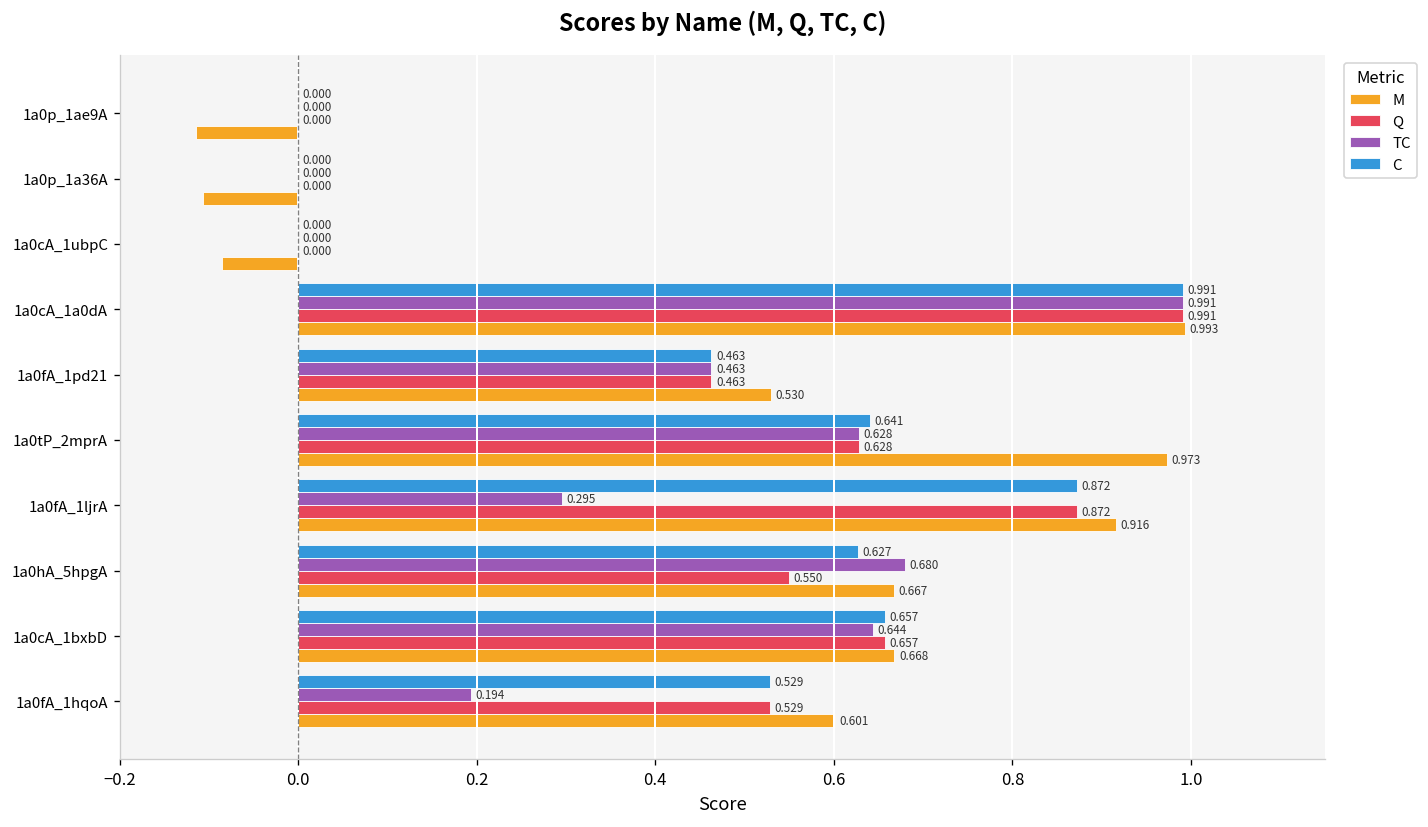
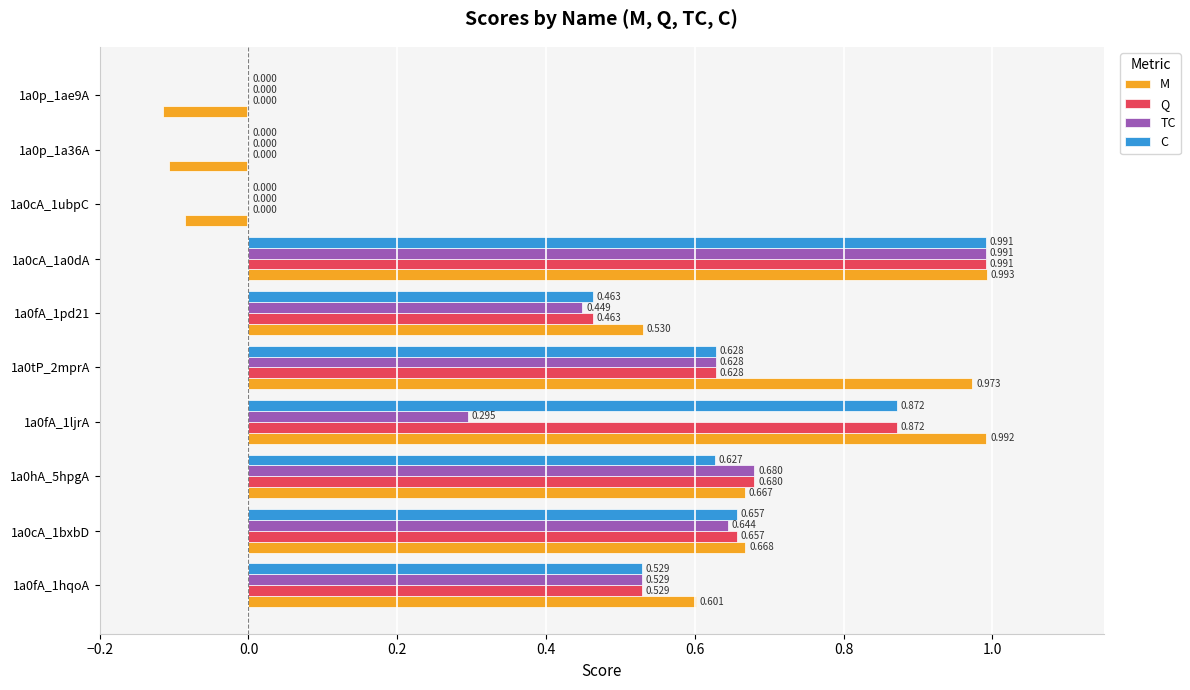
  {
    "M": {
      "1a0cA_1a0dA": 0.993,
      "1a0fA_1pd21": 0.530,
      "1a0tP_2mprA": 0.973,
-     "1a0fA_1ljrA": 0.916,
+     "1a0fA_1ljrA": 0.992,
      "1a0hA_5hpgA": 0.667,
      "1a0cA_1bxbD": 0.668,
      "1a0fA_1hqoA": 0.601
    },
    "Q": {
      "1a0p_1ae9A": 0.000,
      "1a0p_1a36A": 0.000,
      "1a0cA_1ubpC": 0.000,
      "1a0cA_1a0dA": 0.991,
      "1a0fA_1pd21": 0.463,
      "1a0tP_2mprA": 0.628,
      "1a0fA_1ljrA": 0.872,
-     "1a0hA_5hpgA": 0.550,
+     "1a0hA_5hpgA": 0.680,
      "1a0cA_1bxbD": 0.657,
      "1a0fA_1hqoA": 0.529
    },
    "TC": {
      "1a0p_1ae9A": 0.000,
      "1a0p_1a36A": 0.000,
      "1a0cA_1ubpC": 0.000,
      "1a0cA_1a0dA": 0.991,
-     "1a0fA_1pd21": 0.463,
+     "1a0fA_1pd21": 0.449,
      "1a0tP_2mprA": 0.628,
      "1a0fA_1ljrA": 0.295,
      "1a0hA_5hpgA": 0.680,
      "1a0cA_1bxbD": 0.644,
-     "1a0fA_1hqoA": 0.194
+     "1a0fA_1hqoA": 0.529
    },
    "C": {
      "1a0p_1ae9A": 0.000,
      "1a0p_1a36A": 0.000,
      "1a0cA_1ubpC": 0.000,
      "1a0cA_1a0dA": 0.991,
      "1a0fA_1pd21": 0.463,
-     "1a0tP_2mprA": 0.641,
+     "1a0tP_2mprA": 0.628,
      "1a0fA_1ljrA": 0.872,
      "1a0hA_5hpgA": 0.627,
      "1a0cA_1bxbD": 0.657,
      "1a0fA_1hqoA": 0.529
    }
  }
